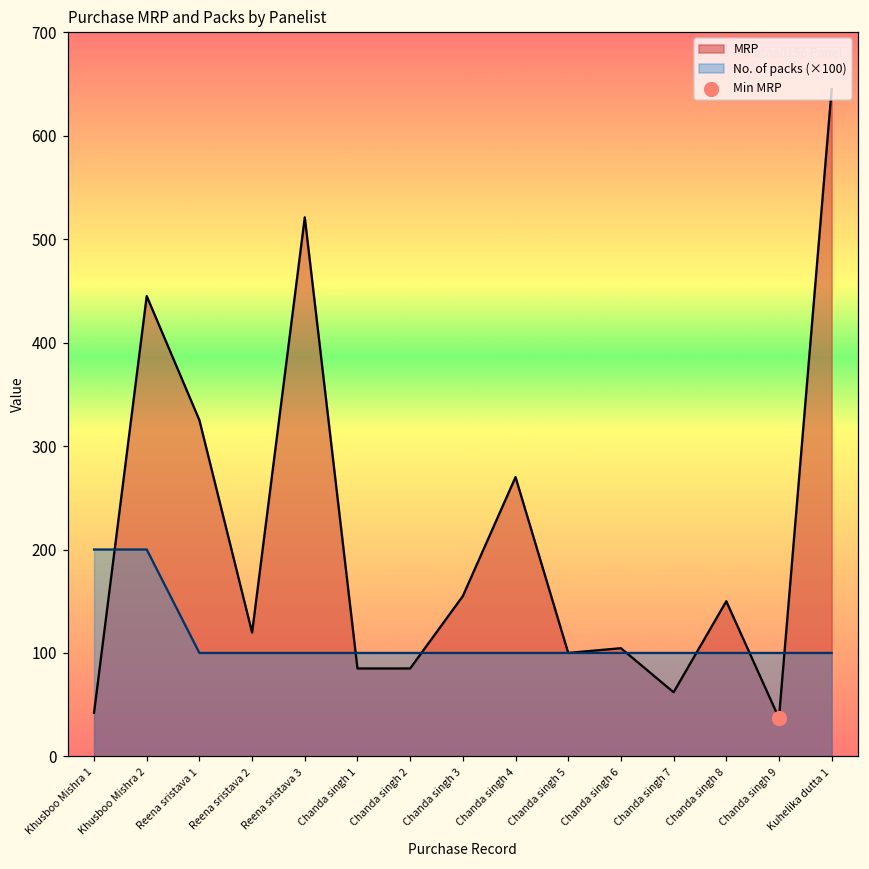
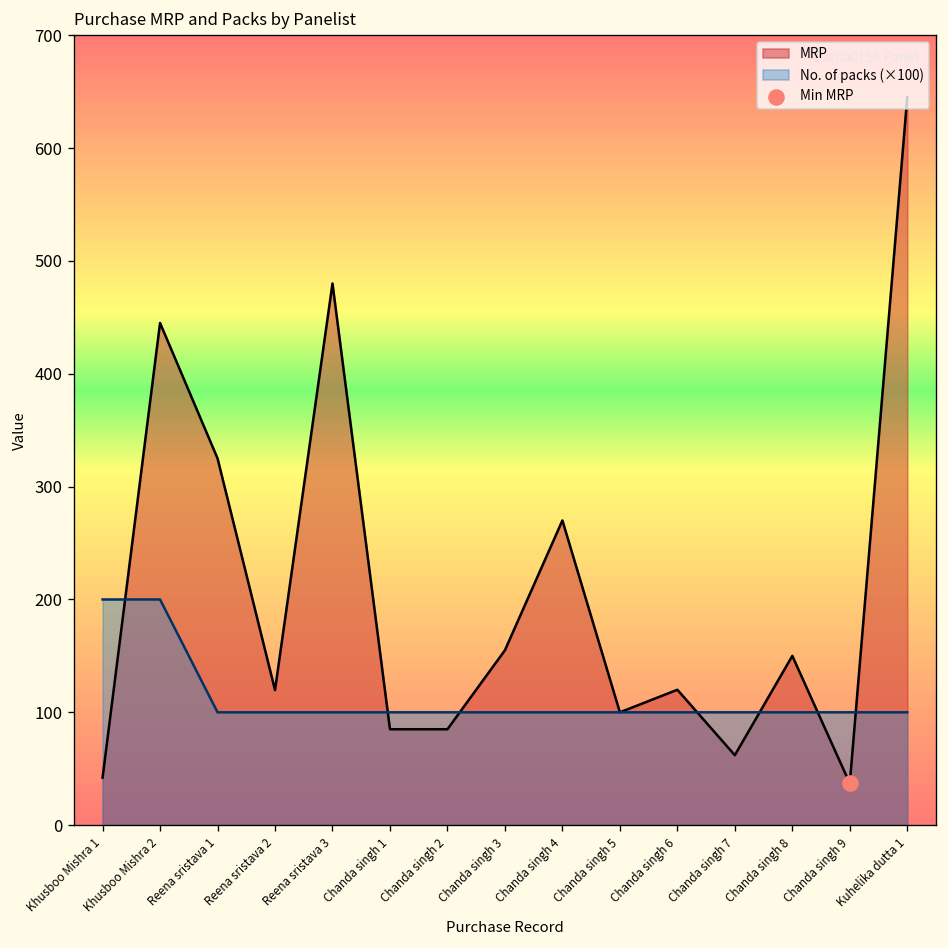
  {
    "MRP": {
      "Khusboo Mishra 1": 40,
      "Khusboo Mishra 2": 450,
      "Reena sristava 1": 330,
      "Reena sristava 2": 120,
-     "Reena sristava 3": 520,
+     "Reena sristava 3": 480,
      "Chanda singh 1": 90,
      "Chanda singh 2": 90,
      "Chanda singh 3": 160,
      "Chanda singh 4": 270,
-     "Chanda singh 6": 100,
+     "Chanda singh 6": 120,
      "Chanda singh 7": 60,
      "Chanda singh 8": 150
    },
    "No. of packs (×100)": {
      "Khusboo Mishra 1": 200,
      "Khusboo Mishra 2": 200,
      "Reena sristava 1": 100,
      "Reena sristava 2": 100,
      "Reena sristava 3": 100,
      "Chanda singh 1": 100,
      "Chanda singh 2": 100,
      "Chanda singh 3": 100,
      "Chanda singh 4": 100,
      "Chanda singh 6": 100,
      "Chanda singh 7": 100,
      "Chanda singh 8": 100,
      "Chanda singh 9": 100,
      "Kuhelika dutta 1": 100
    }
  }
